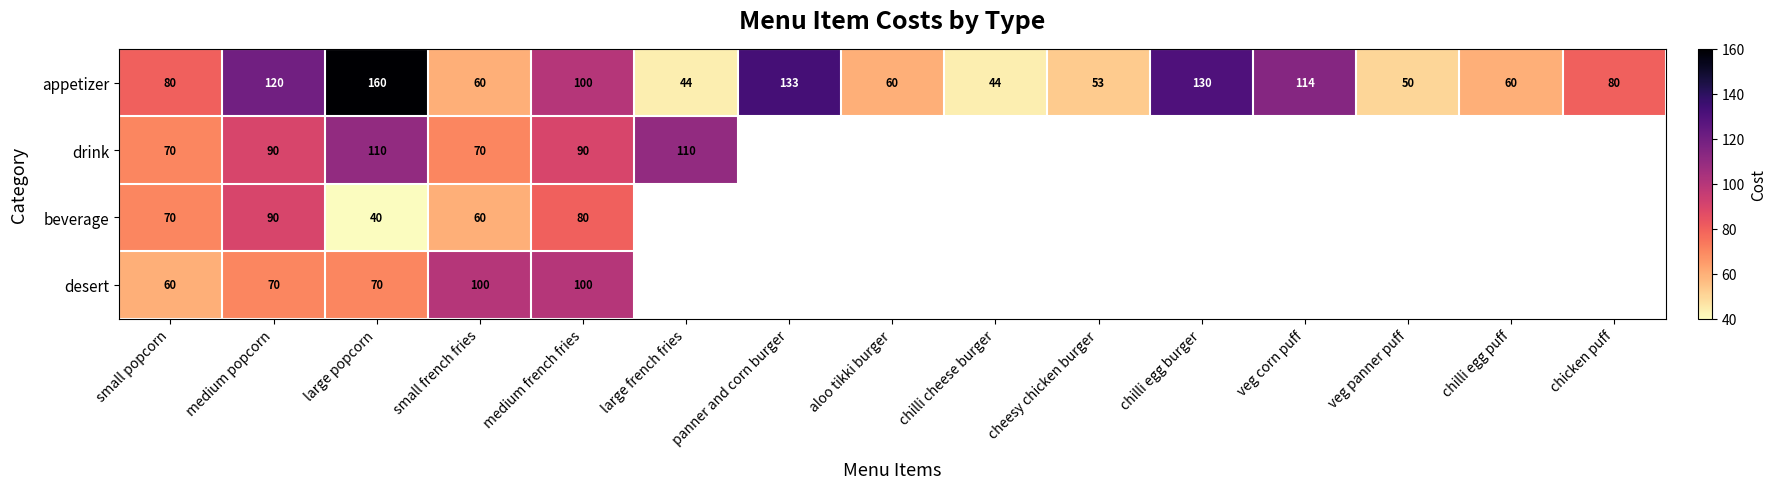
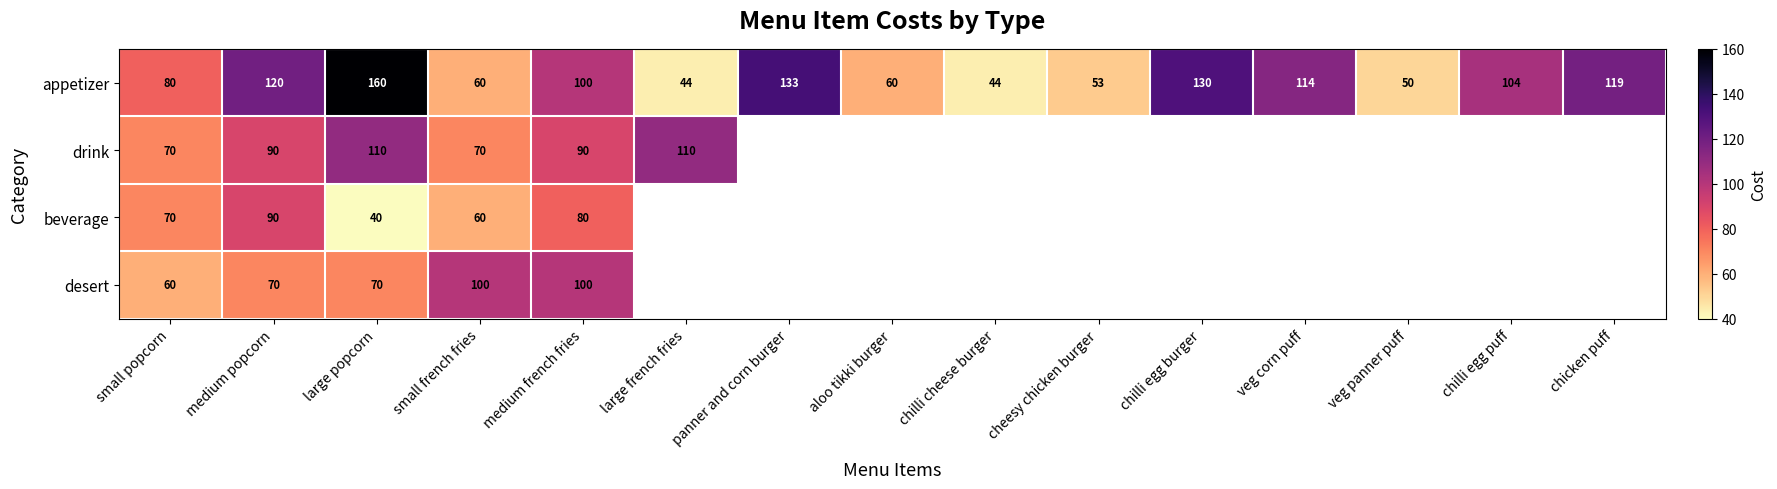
  {
    "appetizer": {
      "small popcorn": 80,
      "medium popcorn": 120,
      "large popcorn": 160,
      "small french fries": 60,
      "medium french fries": 100,
      "large french fries": 44,
      "panner and corn burger": 133,
      "aloo tikki burger": 60,
      "chilli cheese burger": 44,
      "cheesy chicken burger": 53,
      "chilli egg burger": 130,
      "veg corn puff": 114,
      "veg panner puff": 50,
-     "chilli egg puff": 60,
-     "chicken puff": 80
+     "chilli egg puff": 104,
+     "chicken puff": 119
    },
    "drink": {
      "small popcorn": 70,
      "medium popcorn": 90,
      "large popcorn": 110,
      "small french fries": 70,
      "medium french fries": 90,
      "large french fries": 110
    },
    "beverage": {
      "small popcorn": 70,
      "medium popcorn": 90,
      "large popcorn": 40,
      "small french fries": 60,
      "medium french fries": 80
    },
    "desert": {
      "small popcorn": 60,
      "medium popcorn": 70,
      "large popcorn": 70,
      "small french fries": 100,
      "medium french fries": 100
    }
  }
